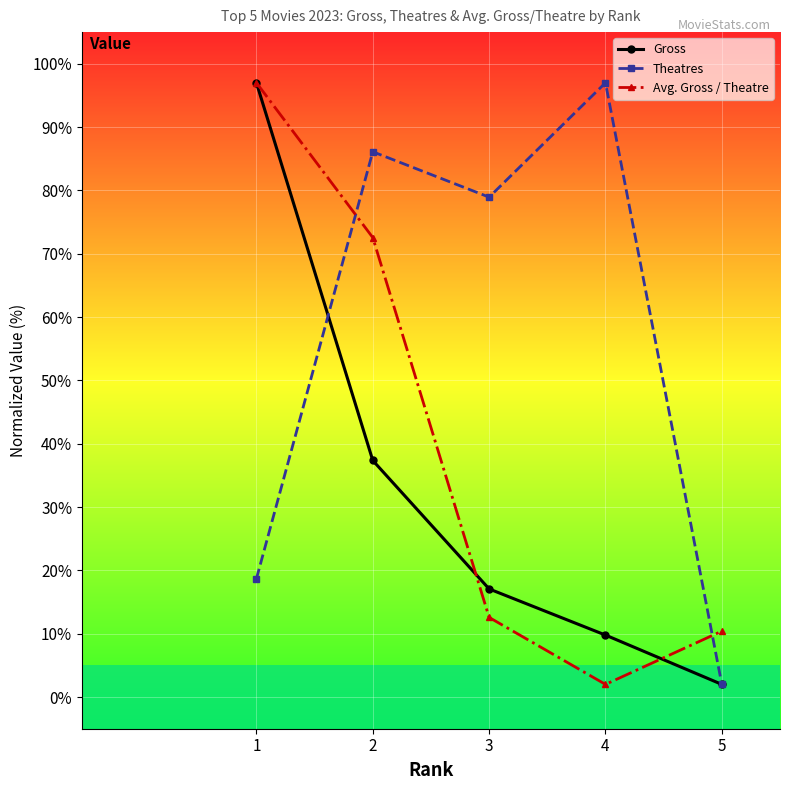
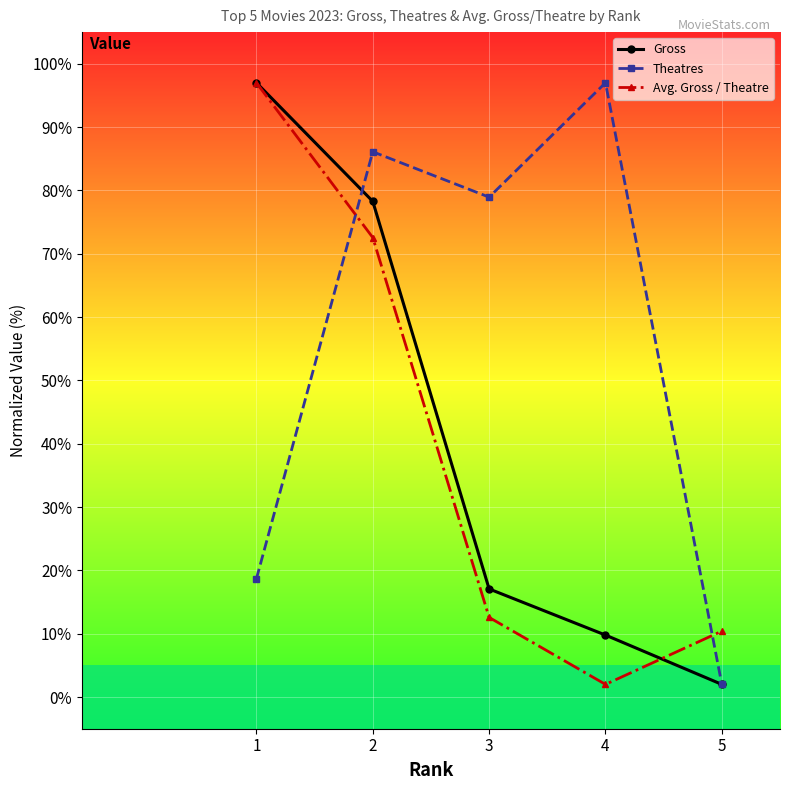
  {
    "Gross": {
-     "2": "37%",
+     "2": "78%",
      "3": "17%",
      "4": "10%"
    },
    "Theatres": {
      "1": "19%",
      "2": "86%",
      "3": "79%",
      "4": "97%"
    },
    "Avg. Gross / Theatre": {
      "2": "73%",
      "3": "13%",
      "5": "10%"
    }
  }
